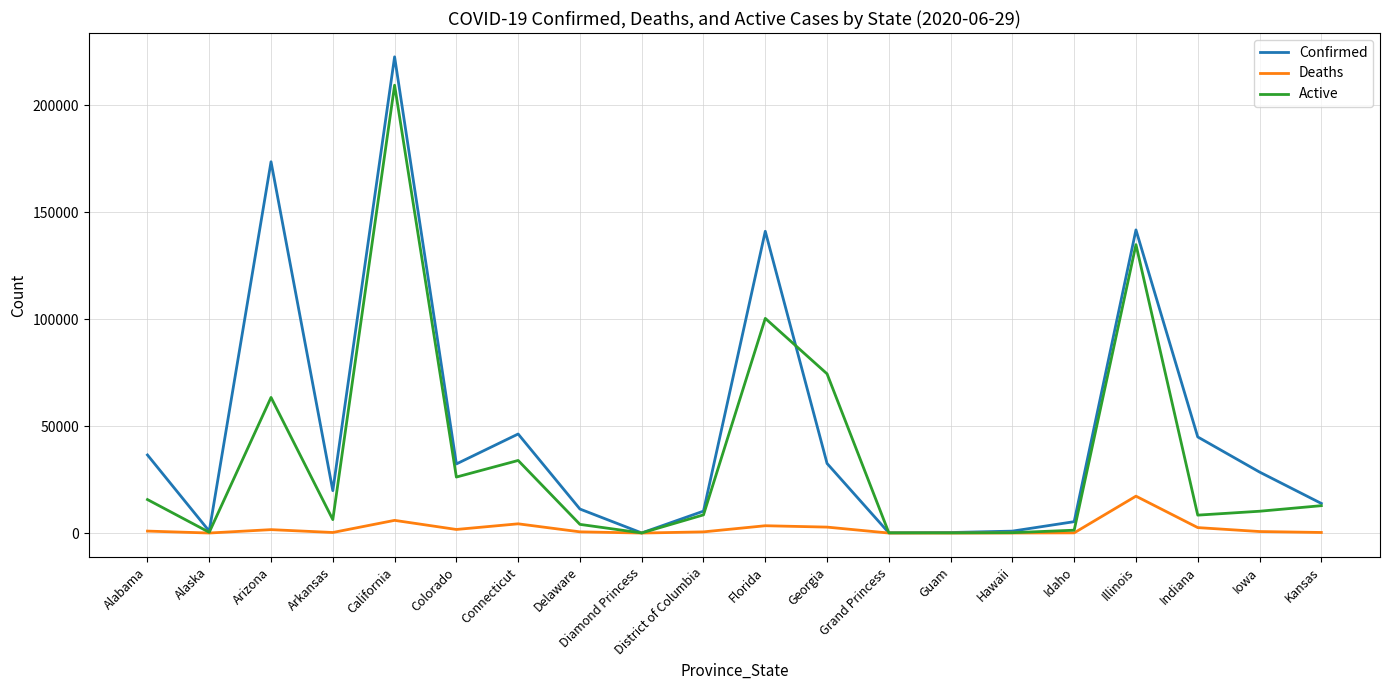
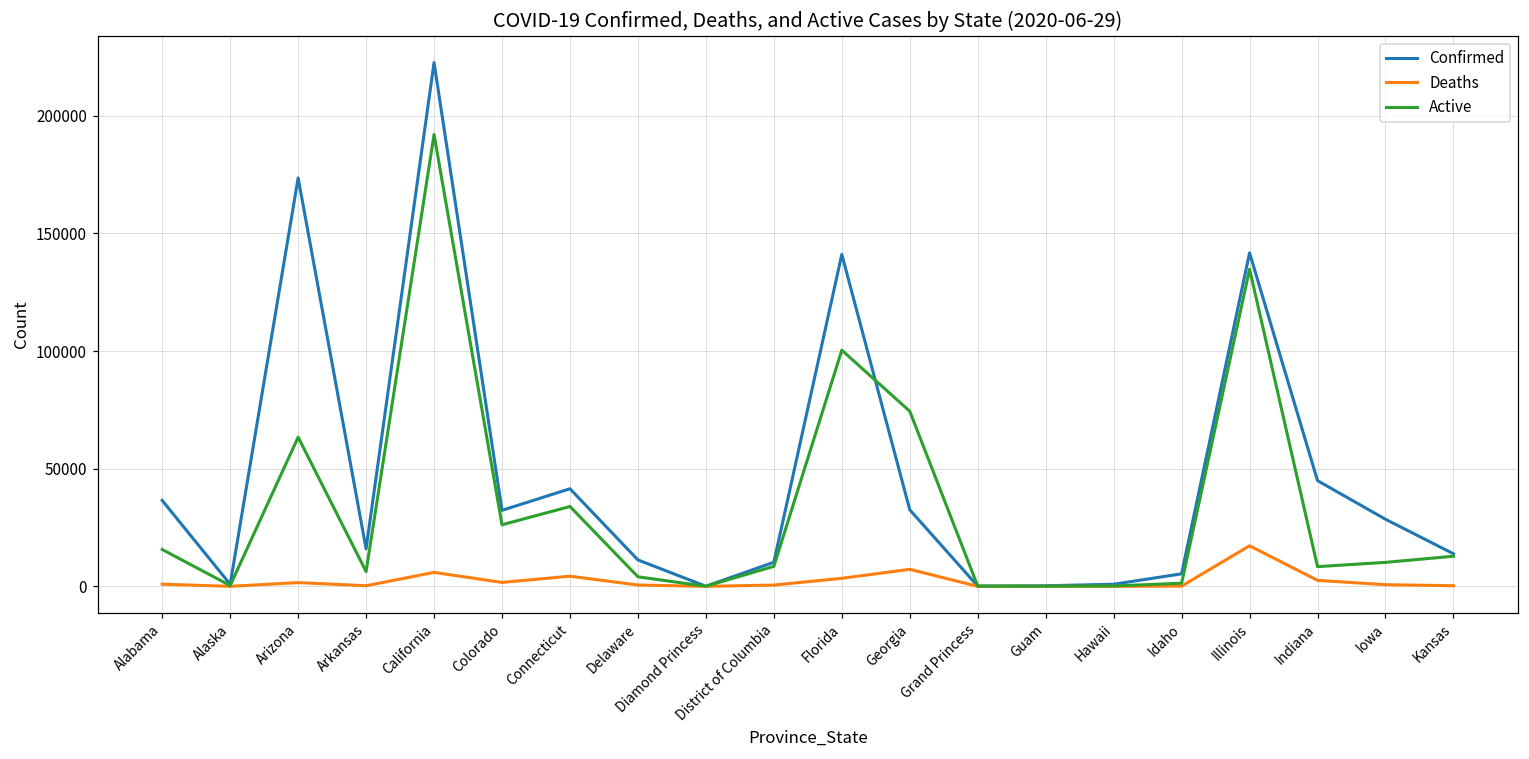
  {
    "Confirmed": {
      "Alabama": 37000,
      "Arizona": 174000,
-     "Arkansas": 20000,
+     "Arkansas": 16000,
      "California": 223000,
      "Colorado": 32000,
-     "Connecticut": 46000,
+     "Connecticut": 41000,
      "Delaware": 11000,
      "District of Columbia": 10000,
      "Florida": 141000,
      "Georgia": 33000,
      "Idaho": 5000,
      "Illinois": 142000,
      "Indiana": 45000,
      "Iowa": 29000
    },
    "Deaths": {
      "Alabama": 1000,
      "Arizona": 2000,
      "Arkansas": 0,
      "California": 6000,
      "Colorado": 2000,
      "Connecticut": 4000,
      "Delaware": 1000,
      "District of Columbia": 1000,
      "Florida": 3000,
-     "Georgia": 3000,
+     "Georgia": 7000,
      "Idaho": 0,
      "Illinois": 17000,
      "Indiana": 3000,
      "Iowa": 1000,
      "Kansas": 0
    },
    "Active": {
      "Alabama": 16000,
      "Arizona": 63000,
      "Arkansas": 6000,
-     "California": 209000,
+     "California": 192000,
      "Colorado": 26000,
      "Connecticut": 34000,
      "Delaware": 4000,
      "District of Columbia": 8000,
      "Florida": 100000,
      "Georgia": 74000,
      "Idaho": 1000,
      "Illinois": 135000,
      "Indiana": 8000,
      "Iowa": 10000
    }
  }
